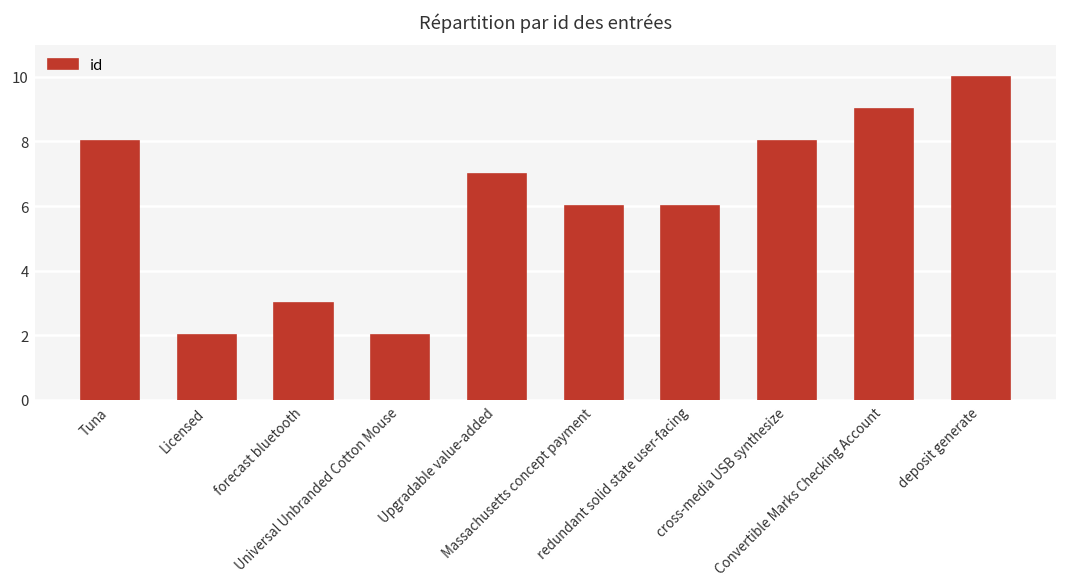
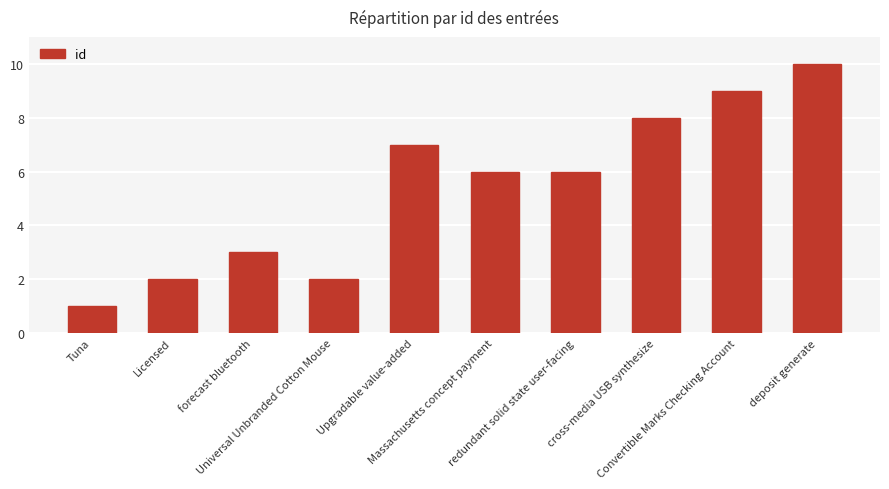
  {
-   "Tuna": 8,
+   "Tuna": 1,
    "Licensed": 2,
    "forecast bluetooth": 3,
    "Universal Unbranded Cotton Mouse": 2,
    "Upgradable value-added": 7,
    "Massachusetts concept payment": 6,
    "redundant solid state user-facing": 6,
    "cross-media USB synthesize": 8,
    "Convertible Marks Checking Account": 9,
    "deposit generate": 10
  }
